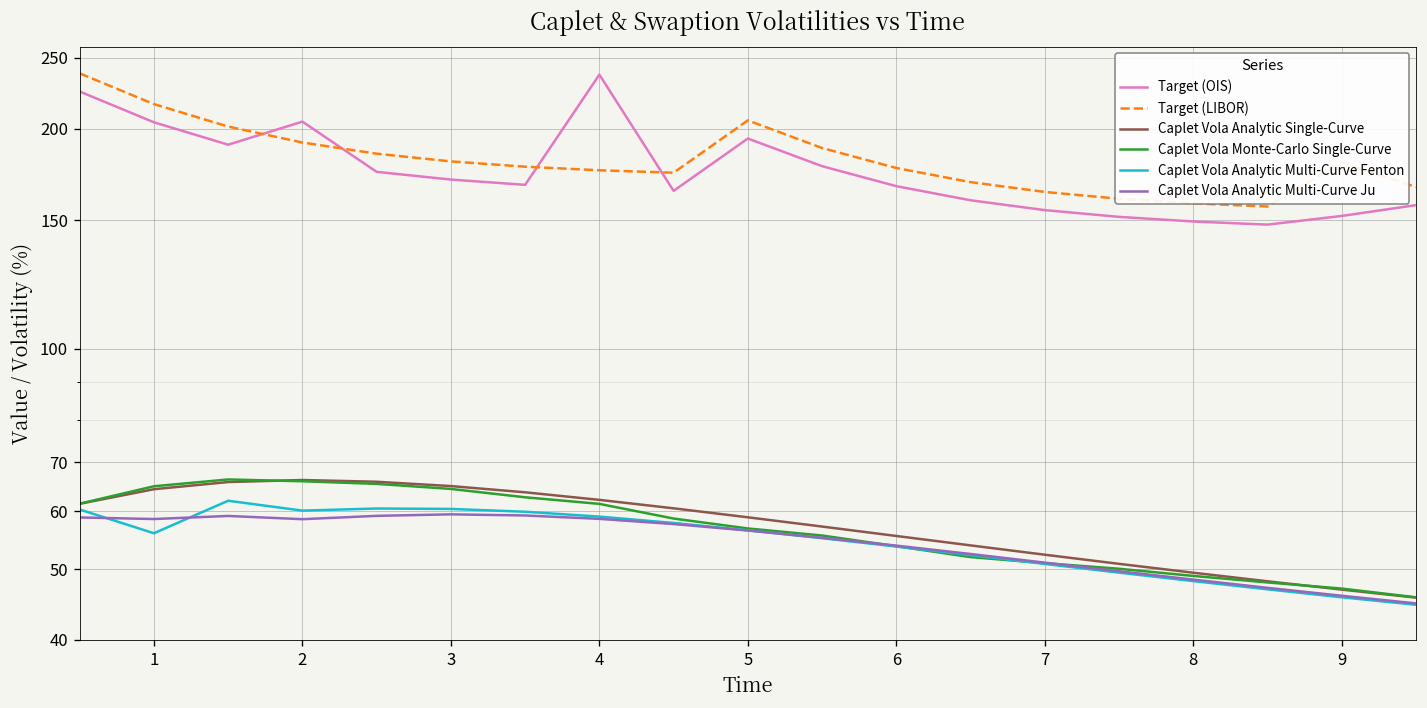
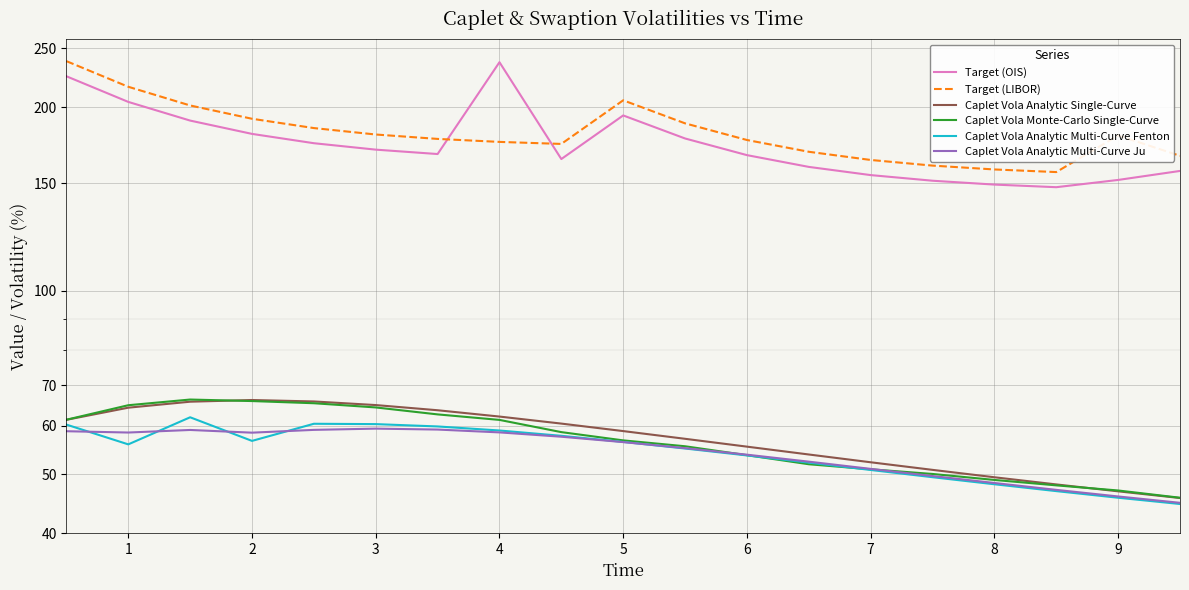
  {
    "Target (OIS)": {
      "1": 204,
-     "2": 205,
+     "2": 181,
      "3": 170,
      "4": 237,
      "5": 194,
      "6": 167,
      "7": 155,
      "8": 149,
      "9": 152
    },
    "Target (LIBOR)": {
      "1": 216,
      "2": 192,
      "3": 180,
      "4": 175,
      "5": 205,
      "6": 177,
      "7": 164,
      "8": 158
    },
    "Caplet Vola Analytic Single-Curve": {
      "4": 62,
      "5": 59,
      "6": 55,
      "7": 52,
      "8": 49
    },
    "Caplet Vola Monte-Carlo Single-Curve": {
      "4": 61,
      "8": 49
    },
    "Caplet Vola Analytic Multi-Curve Fenton": {
      "1": 56,
-     "2": 60,
+     "2": 57,
      "3": 60
    },
    "Caplet Vola Analytic Multi-Curve Ju": {
      "1": 59,
      "2": 58,
      "3": 59
    }
  }
